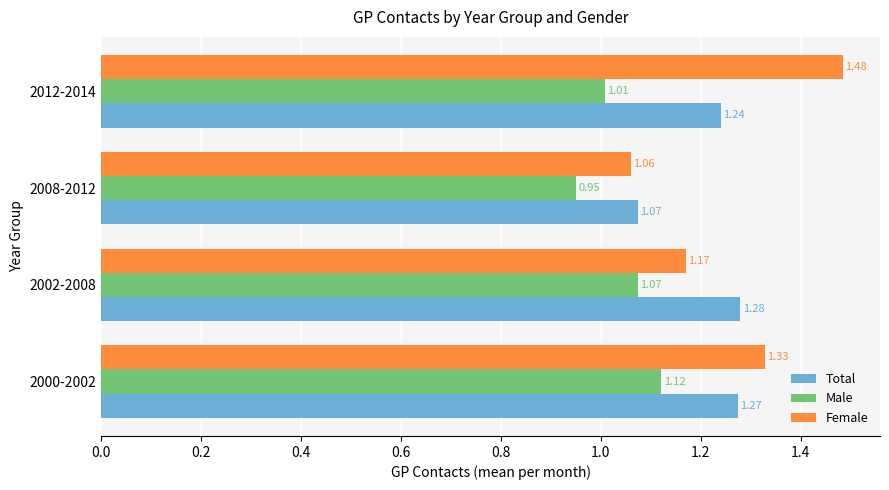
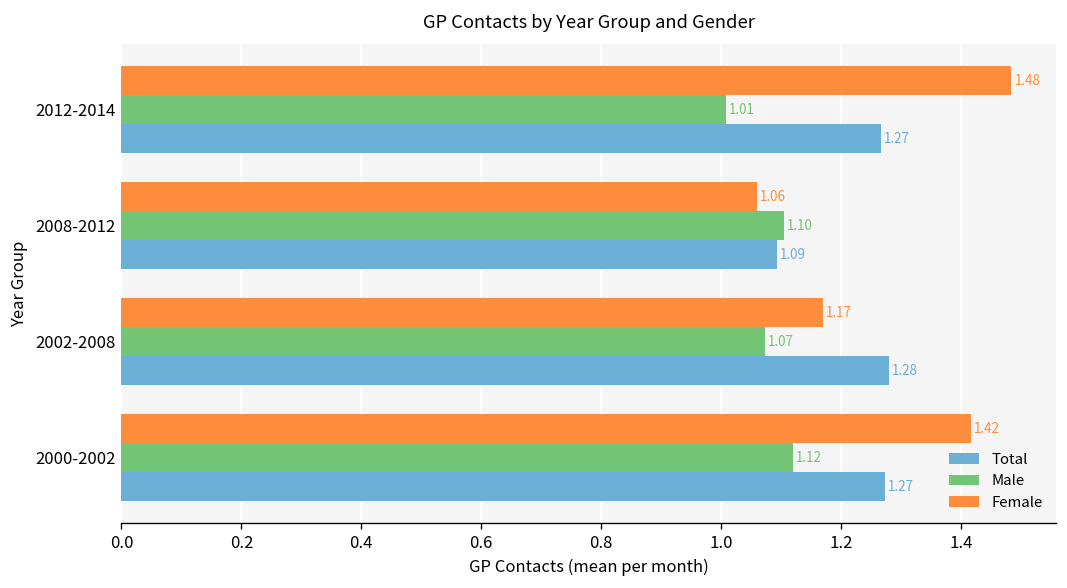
  {
    "Total": {
-     "2012-2014": 1.24,
-     "2008-2012": 1.07,
+     "2012-2014": 1.27,
+     "2008-2012": 1.09,
      "2002-2008": 1.28,
      "2000-2002": 1.27
    },
    "Male": {
      "2012-2014": 1.01,
-     "2008-2012": 0.95,
+     "2008-2012": 1.10,
      "2002-2008": 1.07,
      "2000-2002": 1.12
    },
    "Female": {
      "2012-2014": 1.48,
      "2008-2012": 1.06,
      "2002-2008": 1.17,
-     "2000-2002": 1.33
+     "2000-2002": 1.42
    }
  }
